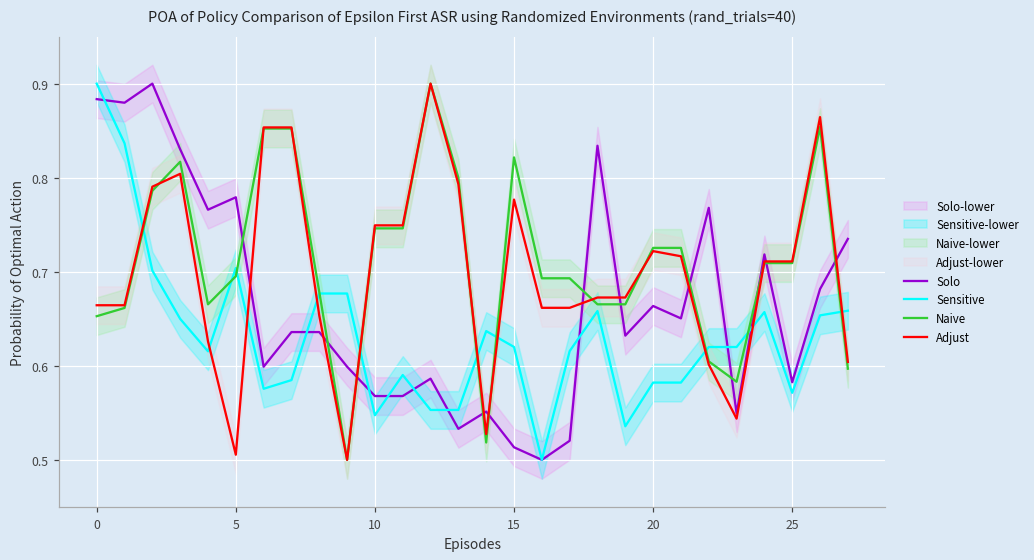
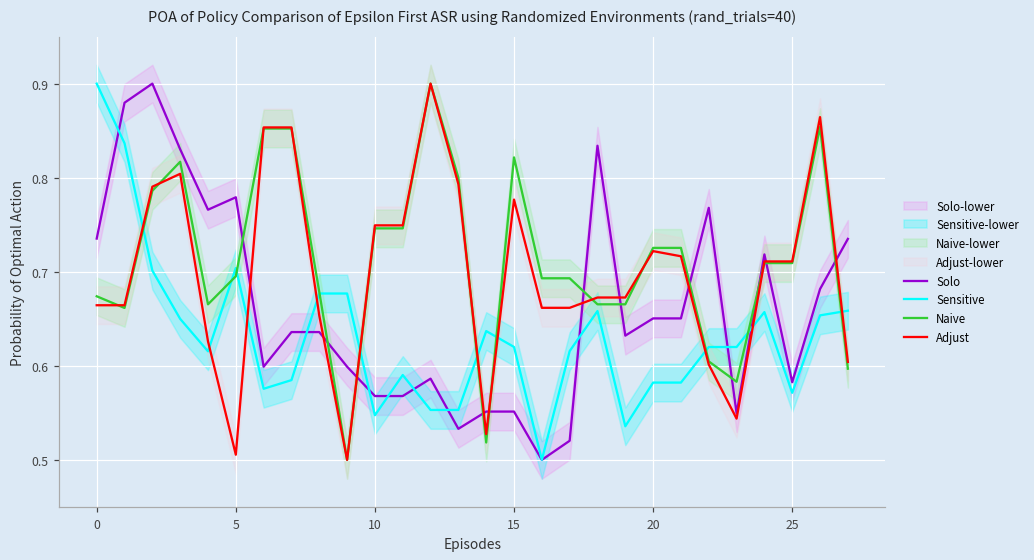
  {
    "Solo": {
-     "0": 0.88,
+     "0": 0.74,
      "5": 0.78,
-     "15": 0.51,
-     "20": 0.66,
+     "15": 0.55,
+     "20": 0.65,
      "25": 0.58
    },
    "Naive": {
-     "0": 0.65,
+     "0": 0.67,
      "5": 0.70,
      "10": 0.75,
      "15": 0.82,
      "20": 0.73
    },
    "Adjust": {
      "0": 0.66,
      "5": 0.51,
      "10": 0.75,
      "15": 0.78,
      "20": 0.72
    }
  }
